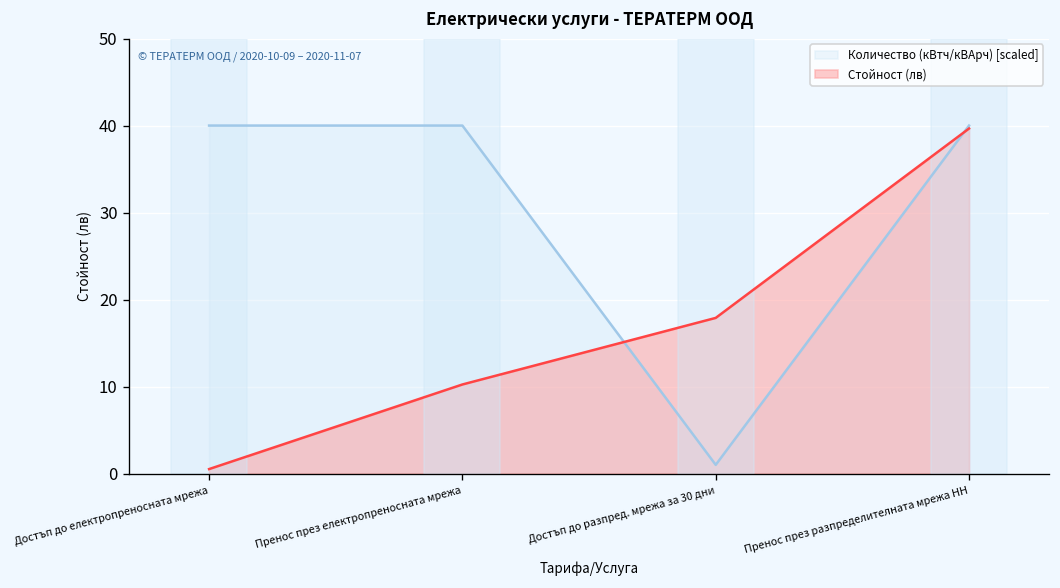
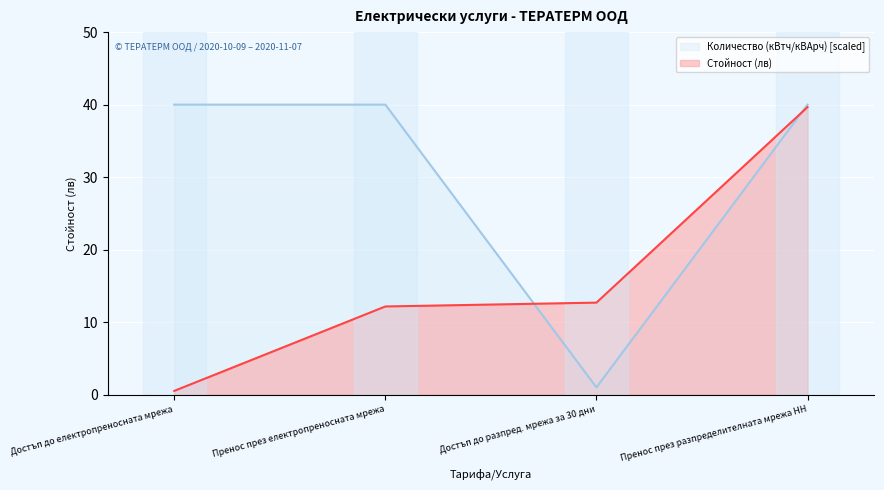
  {
    "Количество (кВтч/кВАрч) [scaled]": {
      "Достъп до електропреносната мрежа": 40,
      "Пренос през електропреносната мрежа": 40,
      "Достъп до разпред. мрежа за 30 дни": 1
    },
    "Стойност (лв)": {
      "Достъп до електропреносната мрежа": 1,
-     "Пренос през електропреносната мрежа": 10,
-     "Достъп до разпред. мрежа за 30 дни": 18
+     "Пренос през електропреносната мрежа": 12,
+     "Достъп до разпред. мрежа за 30 дни": 13
    }
  }
